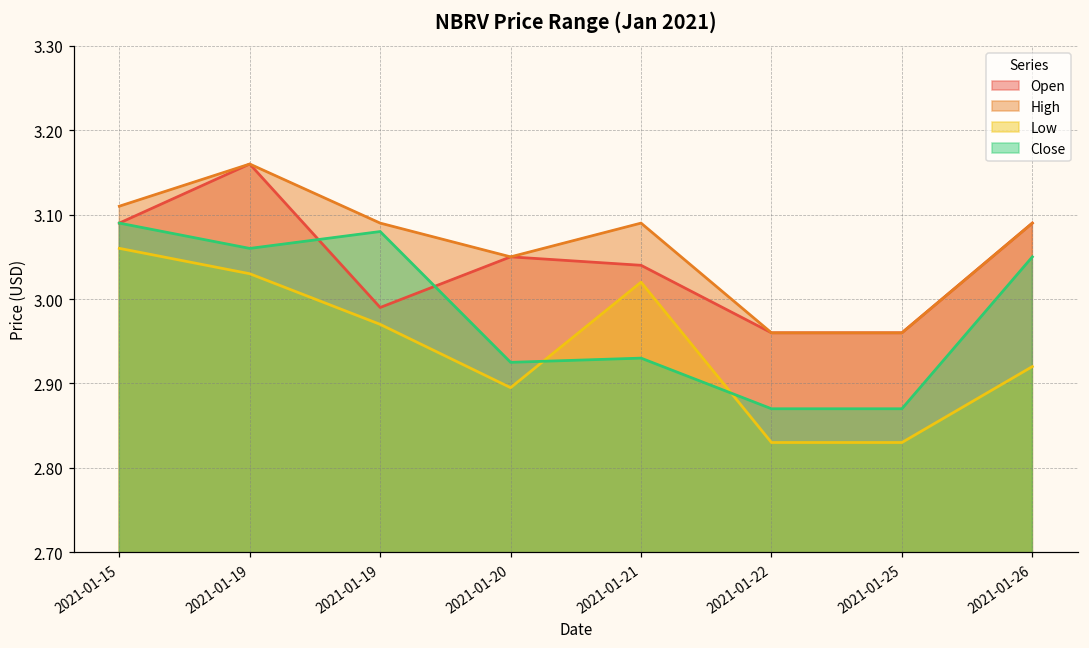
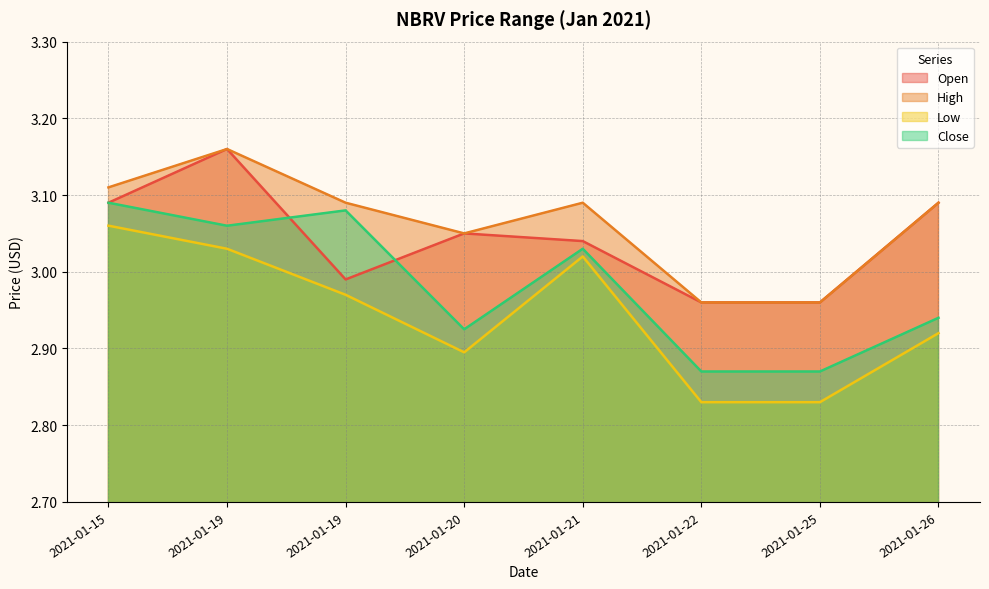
  {
    "Close": {
      "2021-01-20": 2.93,
-     "2021-01-21": 2.93,
+     "2021-01-21": 3.03,
      "2021-01-22": 2.87,
      "2021-01-25": 2.87,
-     "2021-01-26": 3.05
+     "2021-01-26": 2.94
    }
  }
